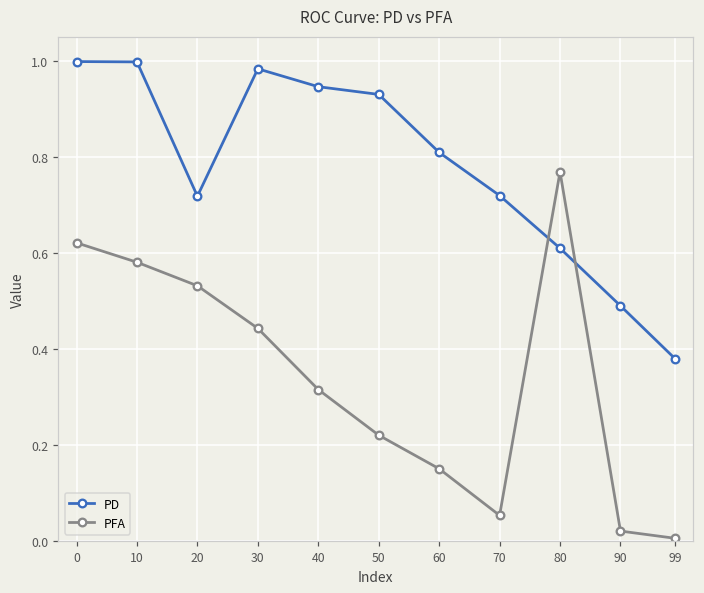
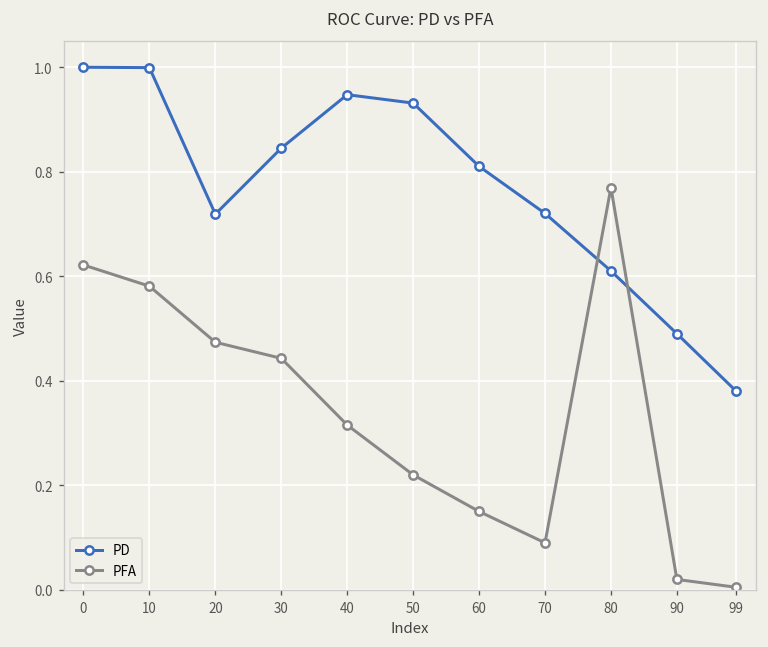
  {
    "PD": {
      "0": 1.00,
      "10": 1.00,
      "20": 0.72,
-     "30": 0.98,
+     "30": 0.84,
      "40": 0.95,
      "50": 0.93,
      "60": 0.81,
      "70": 0.72,
      "80": 0.61,
      "90": 0.49,
      "99": 0.38
    },
    "PFA": {
      "0": 0.62,
      "10": 0.58,
-     "20": 0.53,
+     "20": 0.47,
      "30": 0.44,
      "40": 0.32,
      "50": 0.22,
      "60": 0.15,
-     "70": 0.05,
+     "70": 0.09,
      "80": 0.77,
      "90": 0.02,
      "99": 0.00
    }
  }
